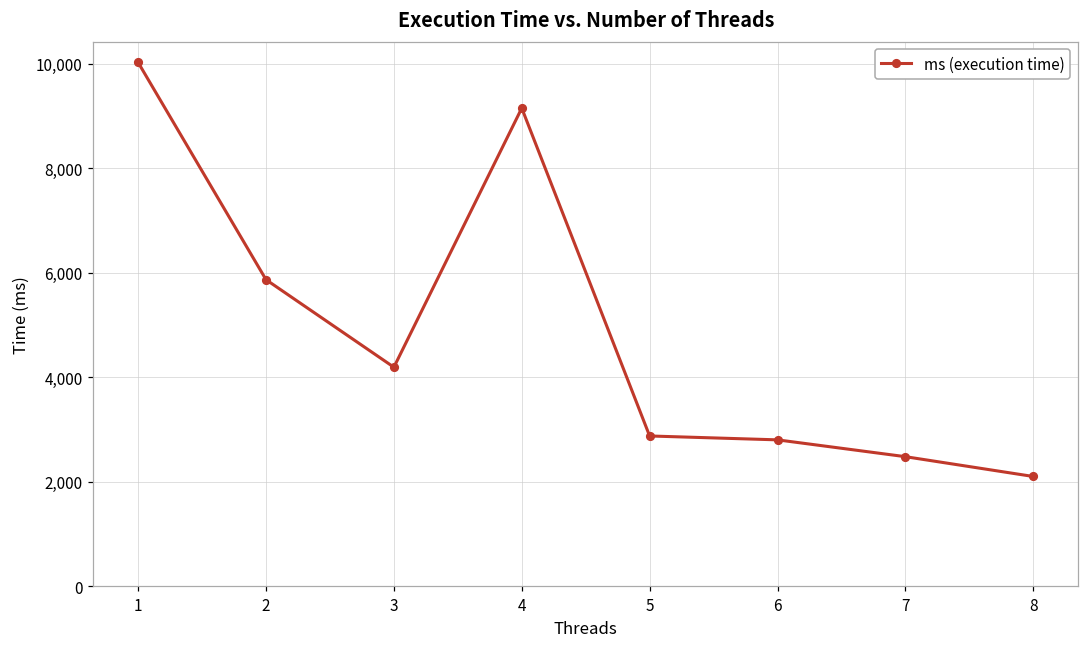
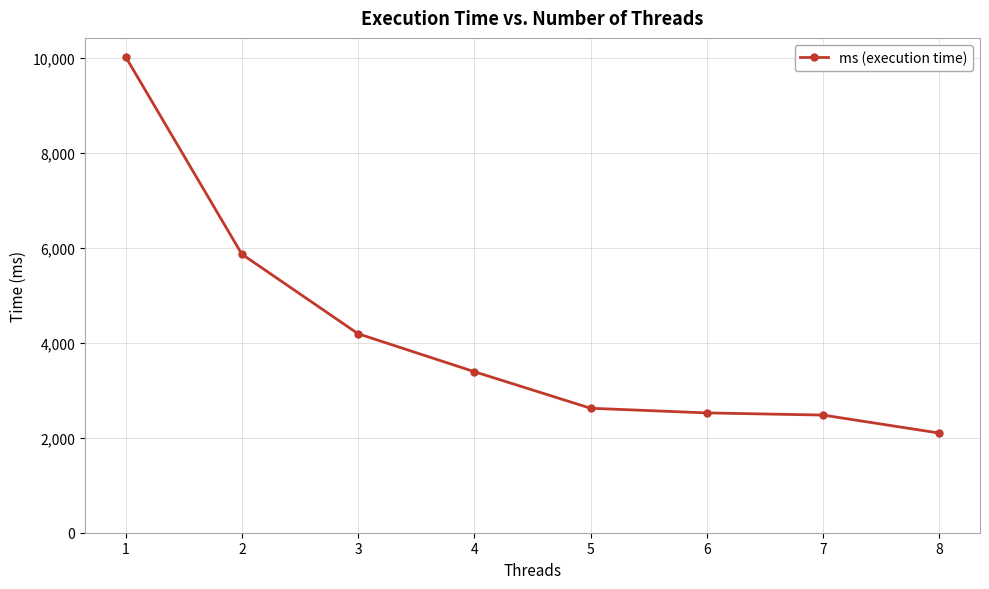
  {
    "1": "10,000",
    "2": "5,900",
    "3": "4,200",
-   "4": "9,100",
-   "5": "2,900",
-   "6": "2,800",
+   "4": "3,400",
+   "5": "2,600",
+   "6": "2,500",
    "7": "2,500",
    "8": "2,100"
  }
